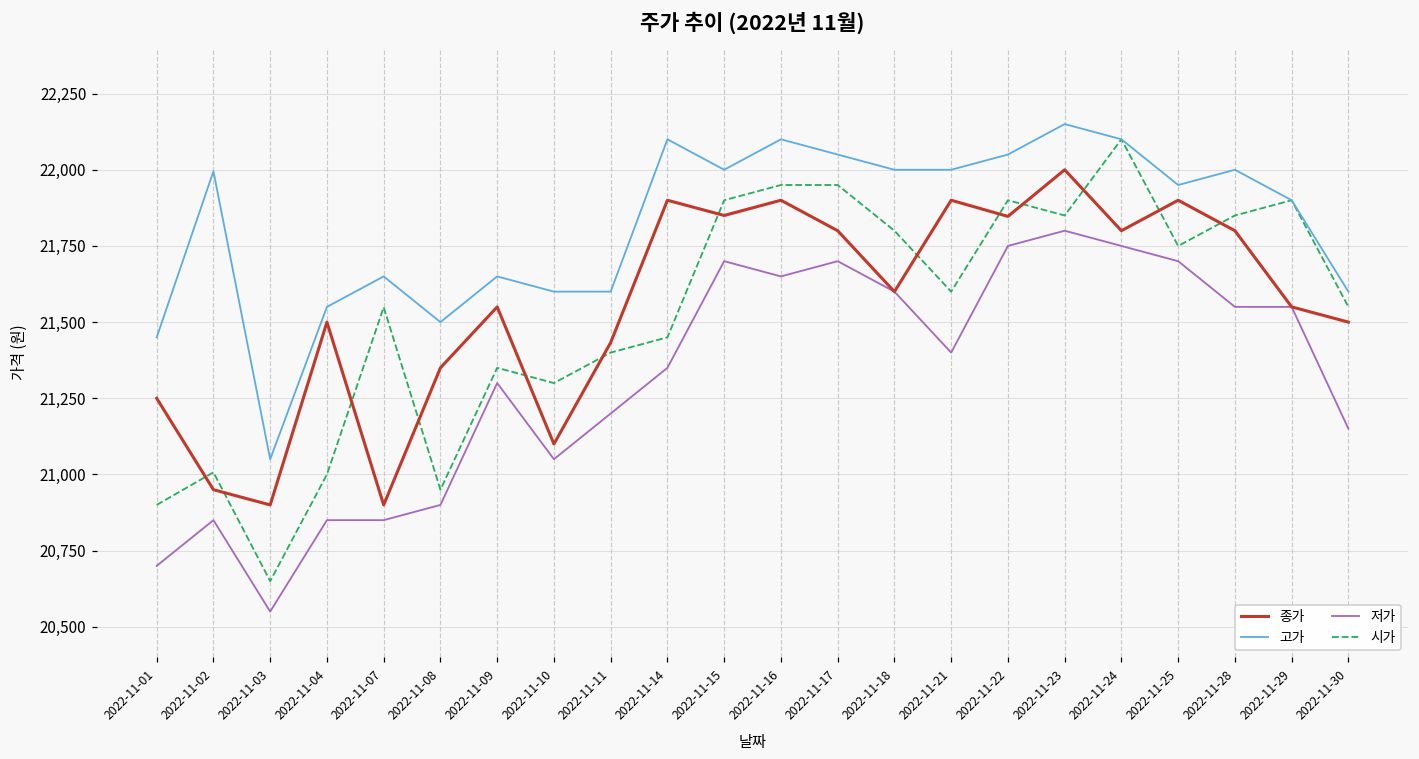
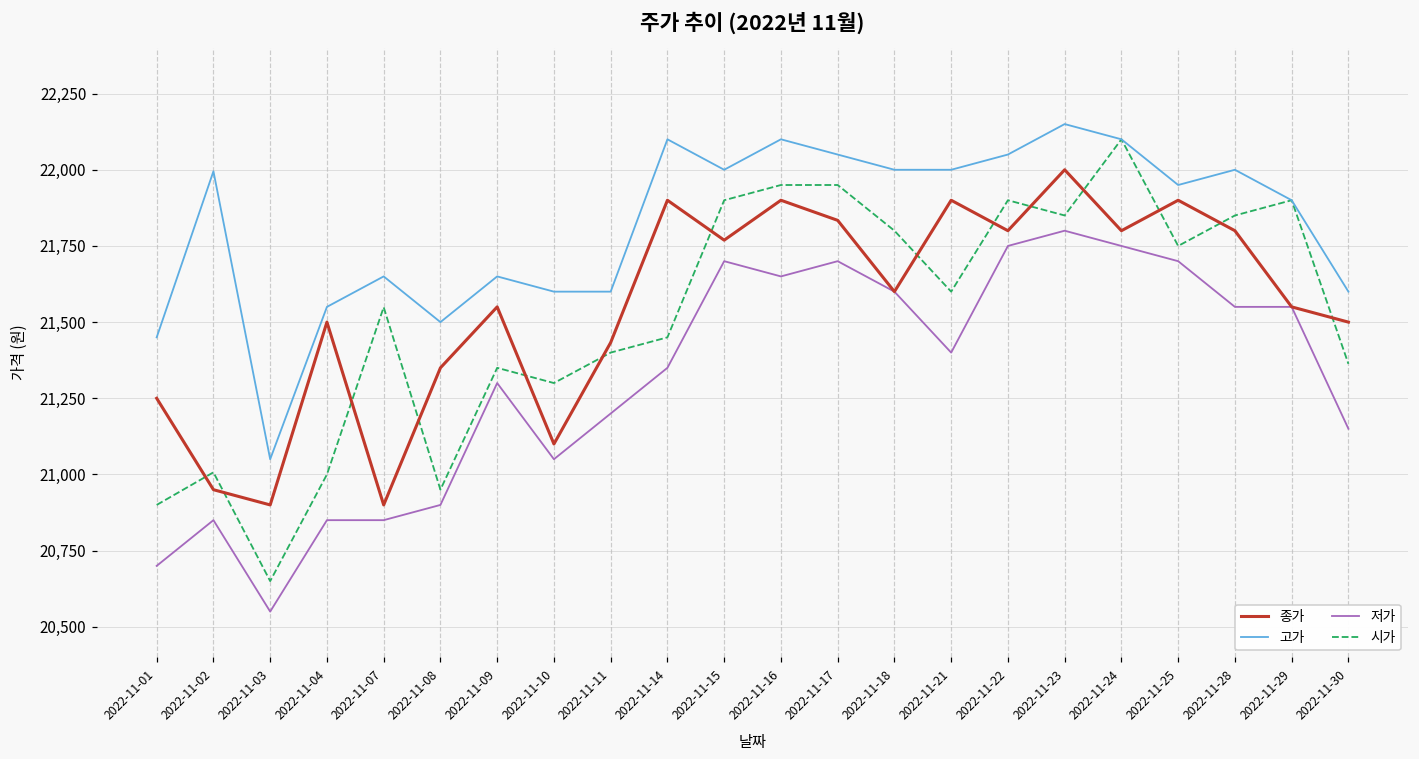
  {
    "종가": {
      "2022-11-01": "21,250",
      "2022-11-02": "20,950",
      "2022-11-03": "20,900",
      "2022-11-04": "21,500",
      "2022-11-07": "20,900",
      "2022-11-08": "21,350",
      "2022-11-09": "21,550",
      "2022-11-10": "21,100",
      "2022-11-11": "21,430",
      "2022-11-14": "21,900",
-     "2022-11-15": "21,850",
+     "2022-11-15": "21,770",
      "2022-11-16": "21,900",
-     "2022-11-17": "21,800",
+     "2022-11-17": "21,830",
      "2022-11-21": "21,900",
-     "2022-11-22": "21,850",
+     "2022-11-22": "21,800",
      "2022-11-23": "22,000",
      "2022-11-24": "21,800",
      "2022-11-25": "21,900",
      "2022-11-28": "21,800",
      "2022-11-30": "21,500"
    },
    "고가": {
      "2022-11-01": "21,450",
      "2022-11-02": "22,000",
      "2022-11-03": "21,050",
      "2022-11-04": "21,550",
      "2022-11-07": "21,650",
      "2022-11-08": "21,500",
      "2022-11-09": "21,650",
      "2022-11-10": "21,600",
      "2022-11-11": "21,600",
      "2022-11-14": "22,100",
      "2022-11-15": "22,000",
      "2022-11-16": "22,100",
      "2022-11-17": "22,050",
      "2022-11-18": "22,000",
      "2022-11-21": "22,000",
      "2022-11-22": "22,050",
      "2022-11-23": "22,150",
      "2022-11-25": "21,950",
      "2022-11-28": "22,000",
      "2022-11-30": "21,600"
    },
    "저가": {
      "2022-11-01": "20,700",
      "2022-11-02": "20,850",
      "2022-11-03": "20,550",
      "2022-11-04": "20,850",
      "2022-11-07": "20,850",
      "2022-11-08": "20,900",
      "2022-11-09": "21,300",
      "2022-11-10": "21,050",
      "2022-11-11": "21,200",
      "2022-11-14": "21,350",
      "2022-11-15": "21,700",
      "2022-11-16": "21,650",
      "2022-11-17": "21,700",
      "2022-11-21": "21,400",
      "2022-11-22": "21,750",
      "2022-11-23": "21,800",
      "2022-11-24": "21,750",
      "2022-11-25": "21,700",
      "2022-11-28": "21,550",
      "2022-11-30": "21,150"
    },
    "시가": {
      "2022-11-01": "20,900",
      "2022-11-02": "21,010",
      "2022-11-03": "20,650",
      "2022-11-04": "21,000",
      "2022-11-07": "21,550",
      "2022-11-08": "20,950",
      "2022-11-09": "21,350",
      "2022-11-10": "21,300",
      "2022-11-11": "21,400",
      "2022-11-14": "21,450",
      "2022-11-15": "21,900",
      "2022-11-16": "21,950",
      "2022-11-17": "21,950",
      "2022-11-18": "21,800",
      "2022-11-21": "21,600",
      "2022-11-22": "21,900",
      "2022-11-23": "21,850",
      "2022-11-25": "21,750",
      "2022-11-28": "21,850",
-     "2022-11-30": "21,550"
+     "2022-11-30": "21,360"
    }
  }
